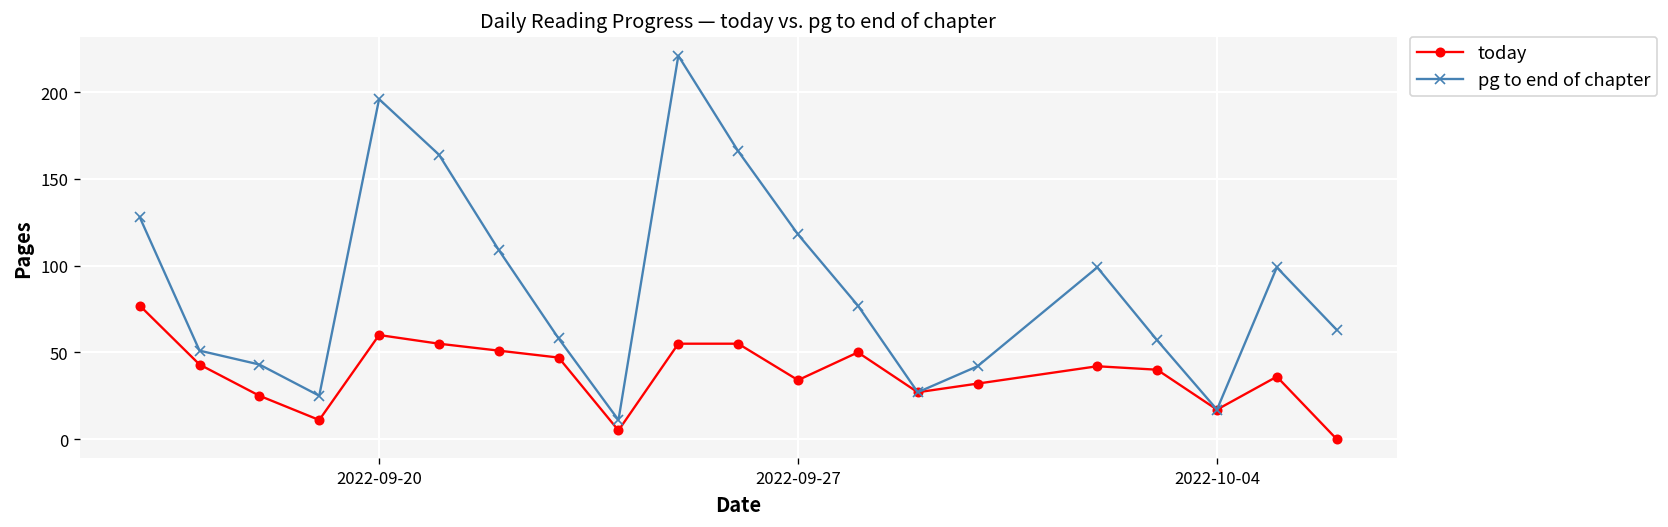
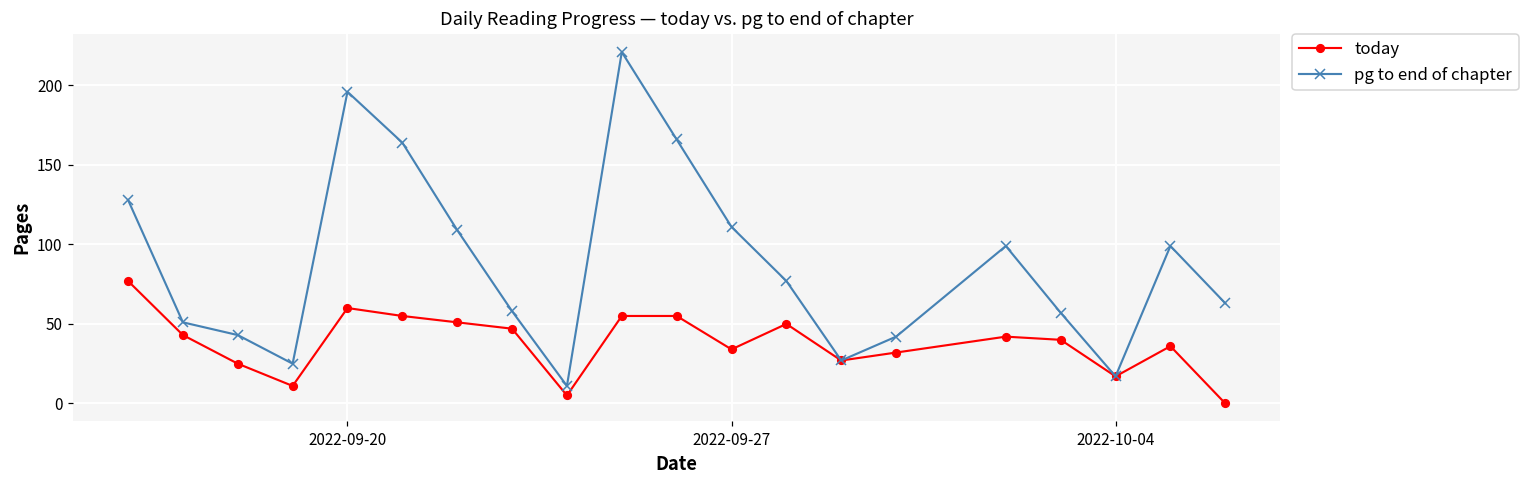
  {
    "today": {
      "2022-09-20": 60,
      "2022-09-27": 34
    },
    "pg to end of chapter": {
      "2022-09-20": 196,
-     "2022-09-27": 118
+     "2022-09-27": 111
    }
  }
